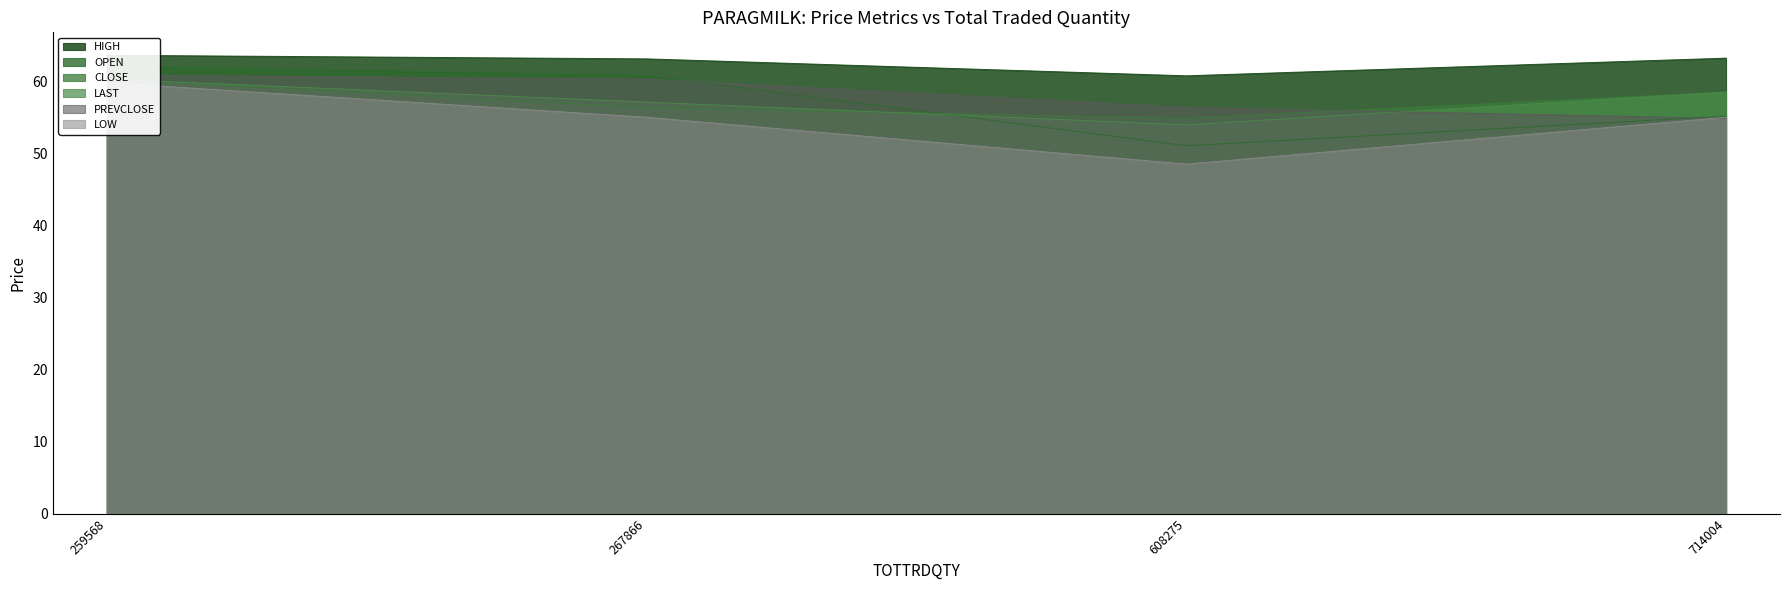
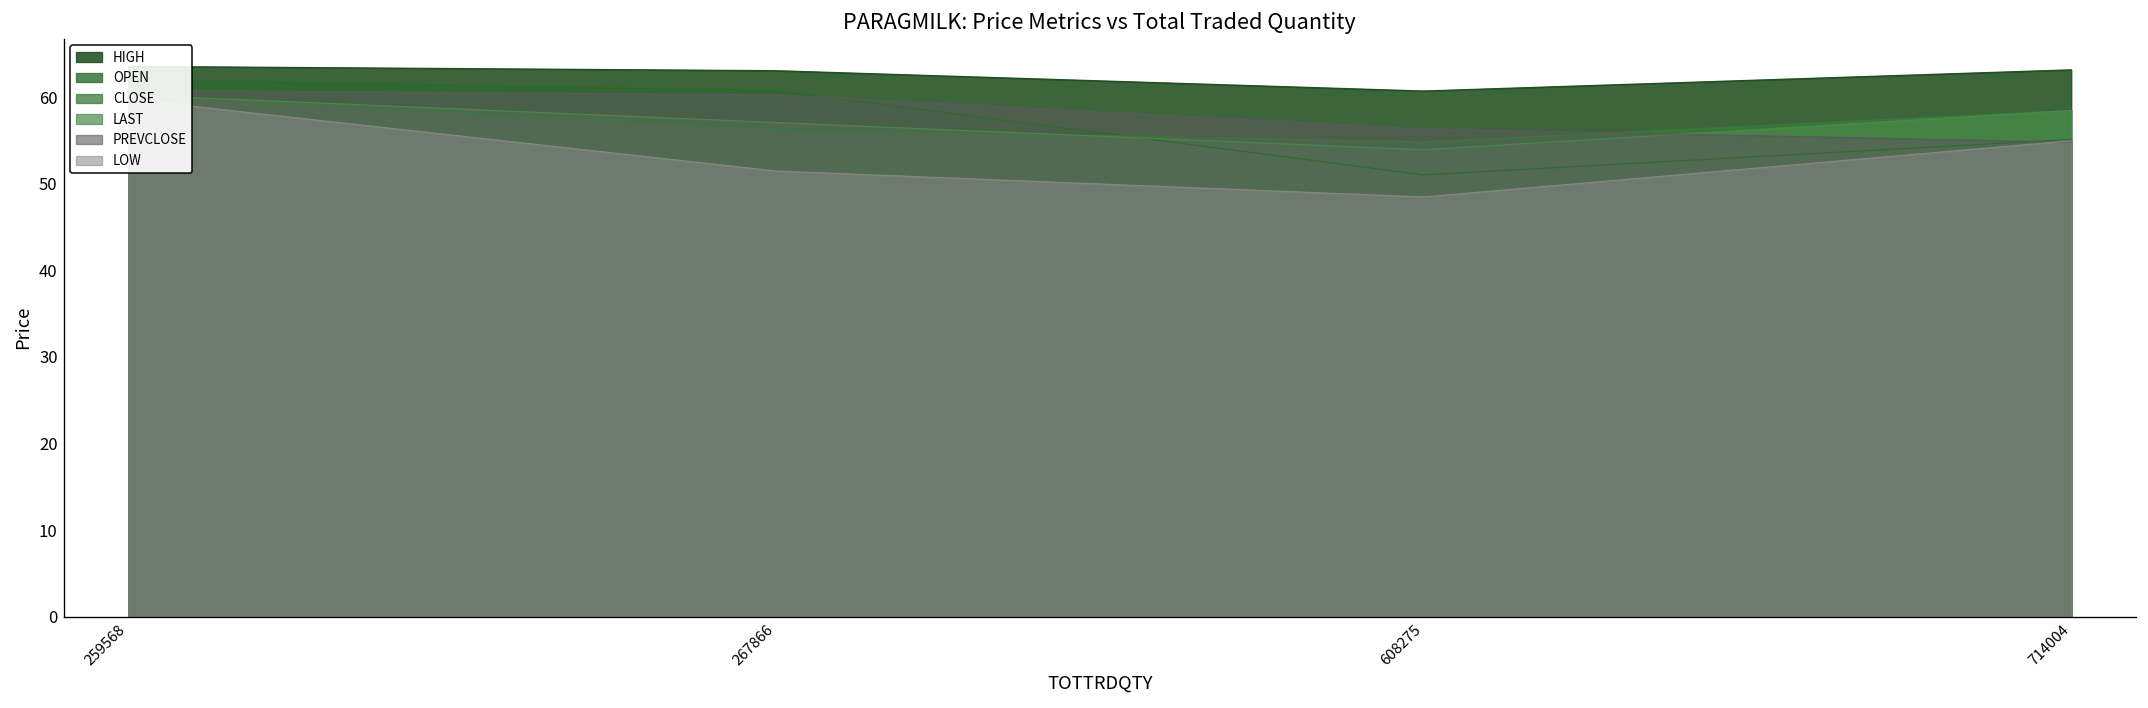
  {
    "LOW": {
-     "267866": 55,
+     "267866": 52,
      "608275": 49
    }
  }
